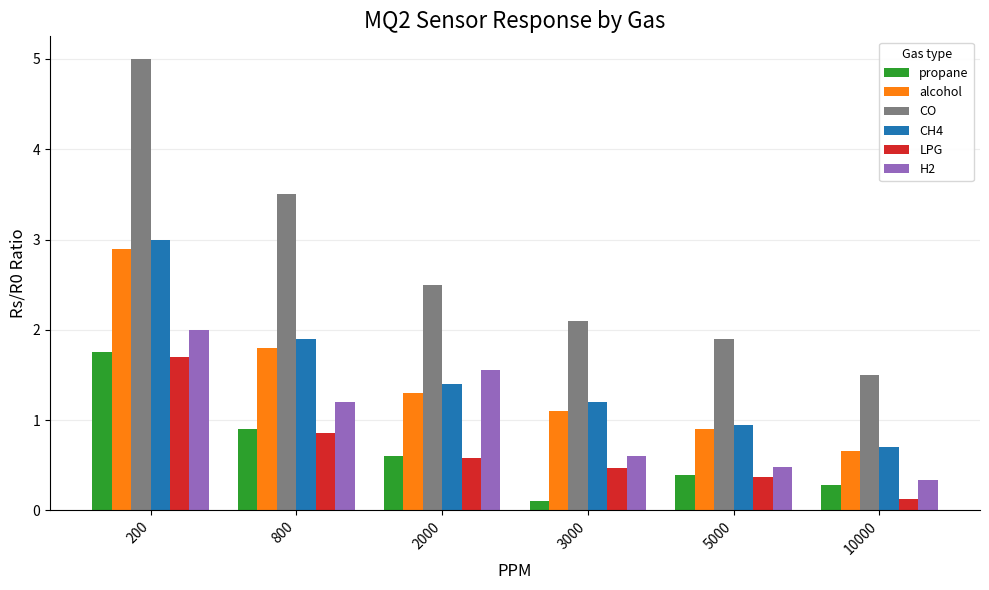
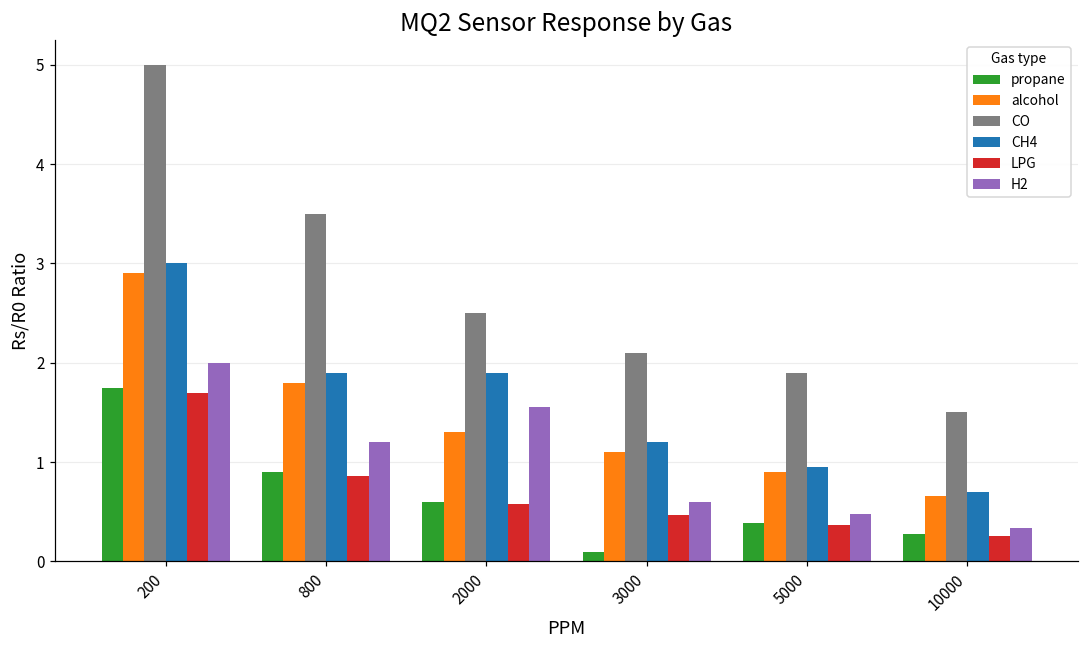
  {
    "propane": {
      "200": 1.8,
      "800": 0.9,
      "2000": 0.6,
      "3000": 0.1,
      "5000": 0.4,
      "10000": 0.3
    },
    "alcohol": {
      "200": 2.9,
      "800": 1.8,
      "2000": 1.3,
      "3000": 1.1,
      "5000": 0.9,
      "10000": 0.7
    },
    "CO": {
      "200": 5.0,
      "800": 3.5,
      "2000": 2.5,
      "3000": 2.1,
      "5000": 1.9,
      "10000": 1.5
    },
    "CH4": {
      "200": 3.0,
      "800": 1.9,
-     "2000": 1.4,
+     "2000": 1.9,
      "3000": 1.2,
      "5000": 1.0,
      "10000": 0.7
    },
    "LPG": {
      "200": 1.7,
      "800": 0.9,
      "2000": 0.6,
      "3000": 0.5,
      "5000": 0.4,
-     "10000": 0.1
+     "10000": 0.3
    },
    "H2": {
      "200": 2.0,
      "800": 1.2,
      "2000": 1.6,
      "3000": 0.6,
      "5000": 0.5,
      "10000": 0.3
    }
  }
